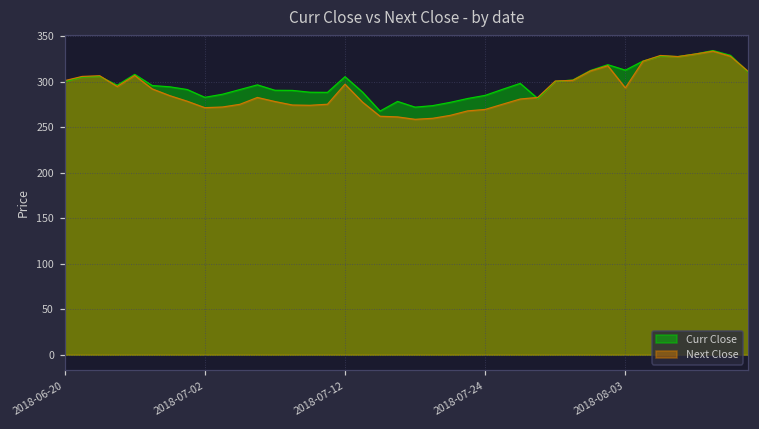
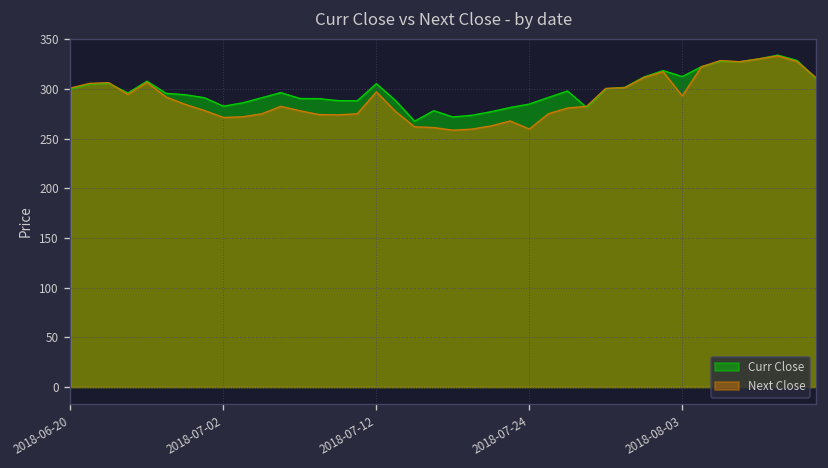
  {
    "Curr Close": {
      "2018-07-02": 280,
      "2018-07-12": 310,
      "2018-07-24": 280,
      "2018-08-03": 310
    },
    "Next Close": {
      "2018-07-02": 270,
      "2018-07-12": 300,
-     "2018-07-24": 270,
+     "2018-07-24": 260,
      "2018-08-03": 290
    }
  }
